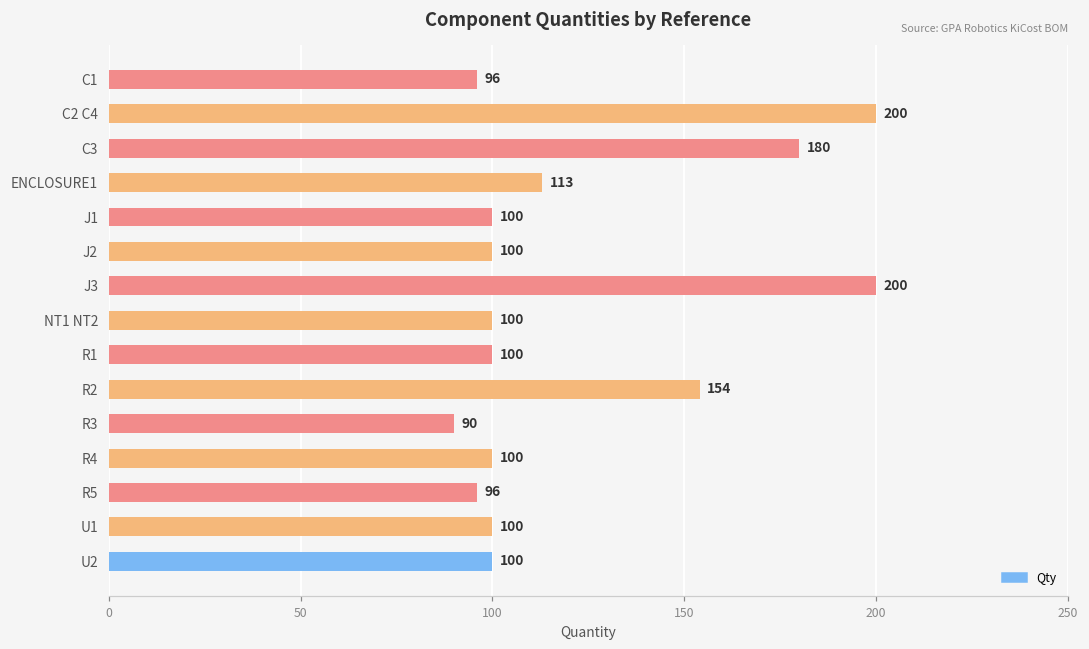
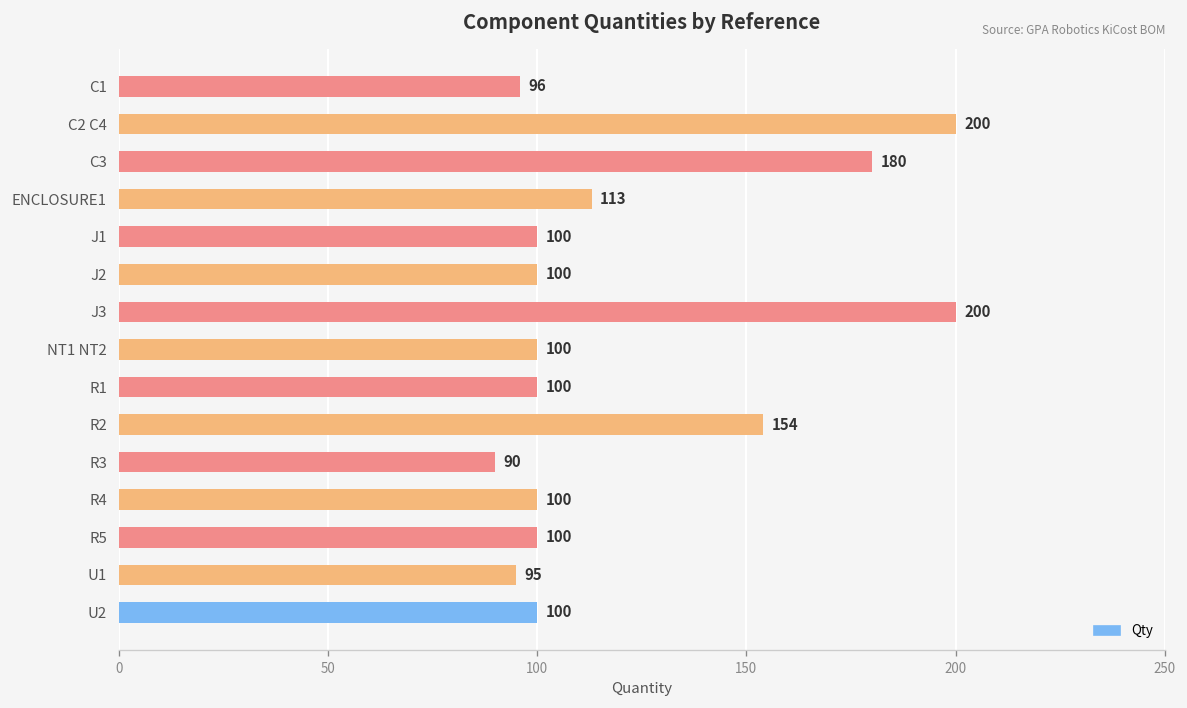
  {
    "C1": 96,
    "C2 C4": 200,
    "C3": 180,
    "ENCLOSURE1": 113,
    "J1": 100,
    "J2": 100,
    "J3": 200,
    "NT1 NT2": 100,
    "R1": 100,
    "R2": 154,
    "R3": 90,
    "R4": 100,
-   "R5": 96,
-   "U1": 100,
+   "R5": 100,
+   "U1": 95,
    "U2": 100
  }
